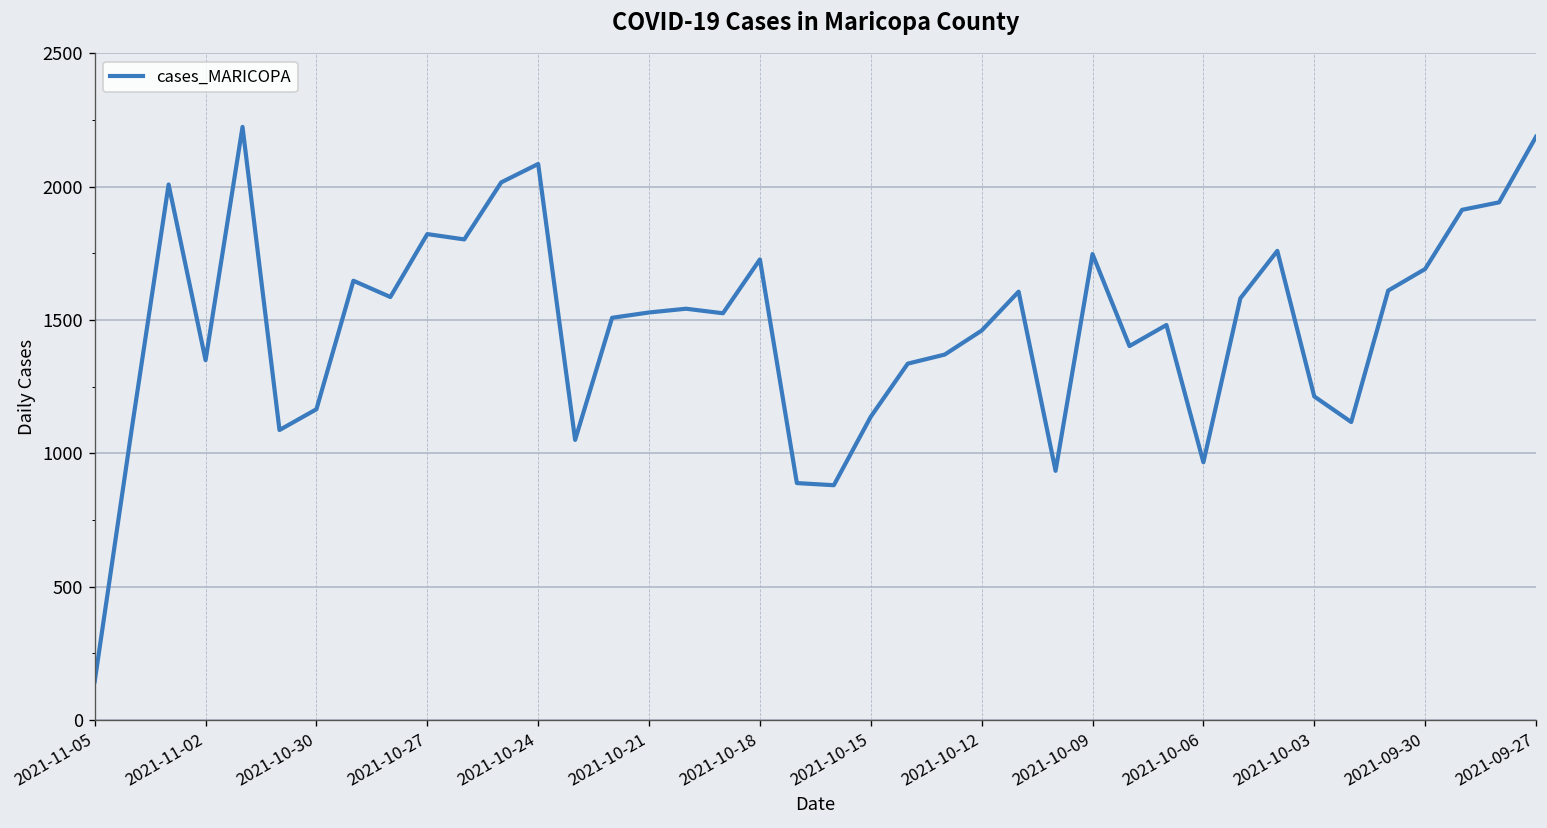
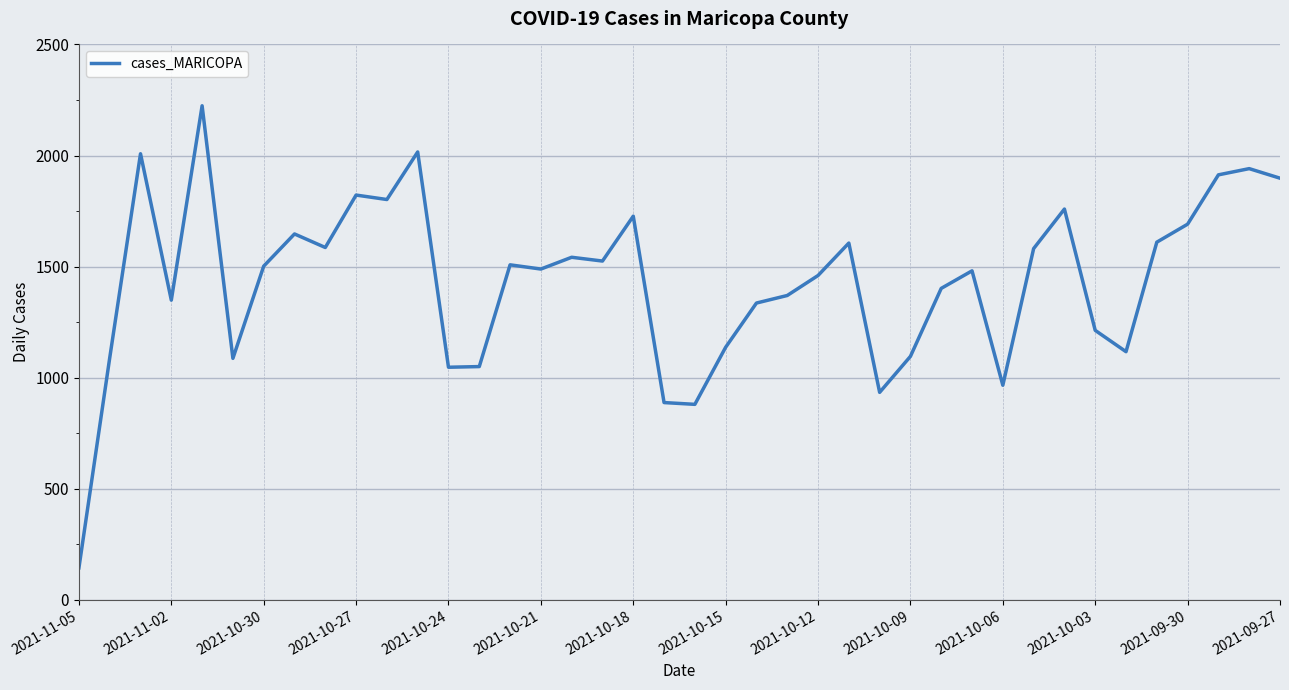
  {
    "2021-11-05": 140,
    "2021-11-02": 1350,
-   "2021-10-30": 1170,
+   "2021-10-30": 1500,
    "2021-10-27": 1820,
-   "2021-10-24": 2090,
-   "2021-10-21": 1530,
+   "2021-10-24": 1050,
+   "2021-10-21": 1490,
    "2021-10-18": 1730,
    "2021-10-15": 1140,
    "2021-10-12": 1460,
-   "2021-10-09": 1750,
+   "2021-10-09": 1100,
    "2021-10-06": 970,
    "2021-10-03": 1210,
    "2021-09-30": 1690,
-   "2021-09-27": 2190
+   "2021-09-27": 1900
  }
